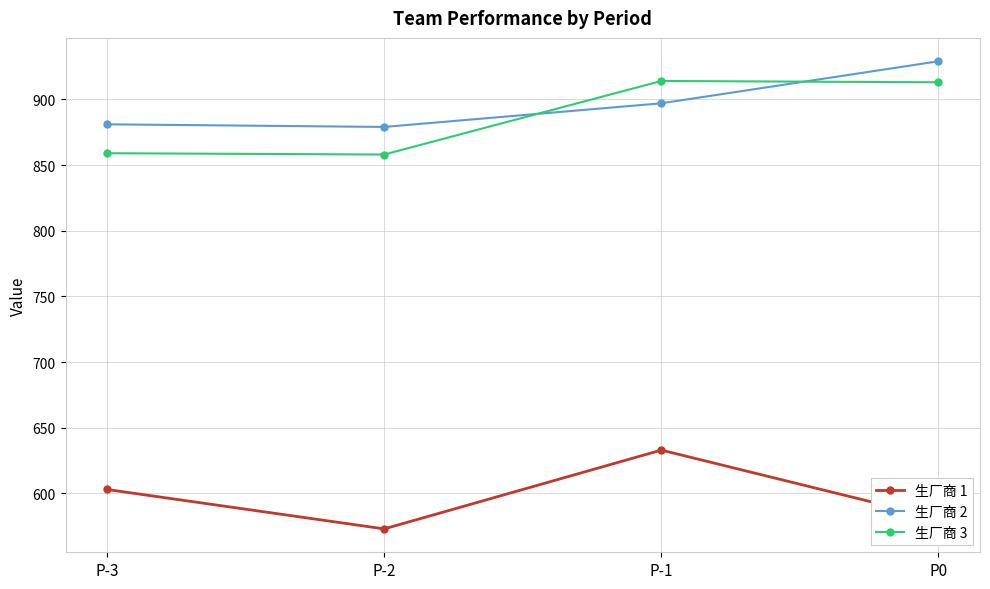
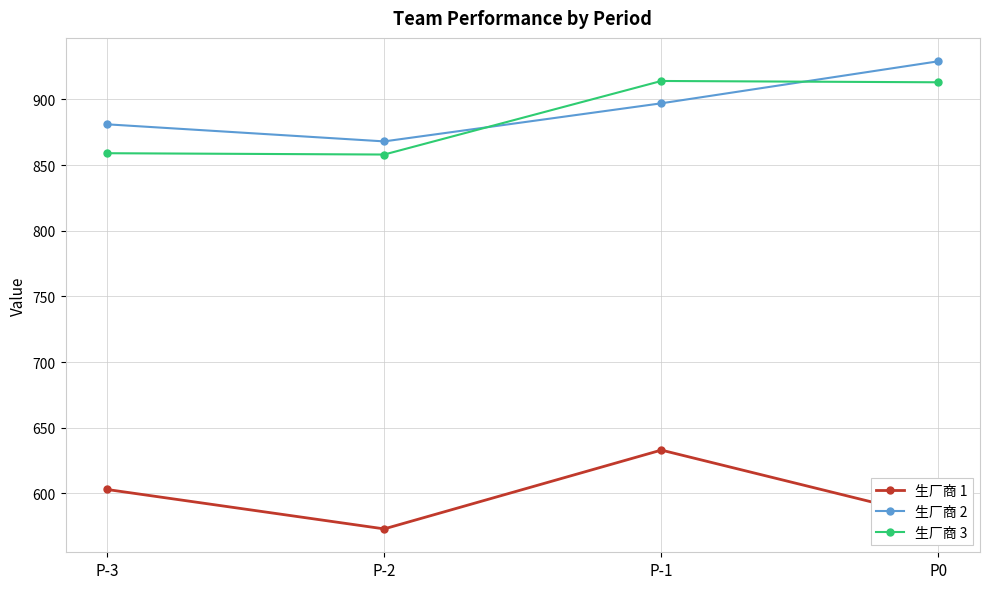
  {
    "生厂商 1": {
      "P-3": 603,
      "P-2": 573,
      "P-1": 633
    },
    "生厂商 2": {
      "P-3": 881,
-     "P-2": 879,
+     "P-2": 868,
      "P-1": 897,
      "P0": 929
    },
    "生厂商 3": {
      "P-3": 859,
      "P-2": 858,
      "P-1": 914,
      "P0": 913
    }
  }
